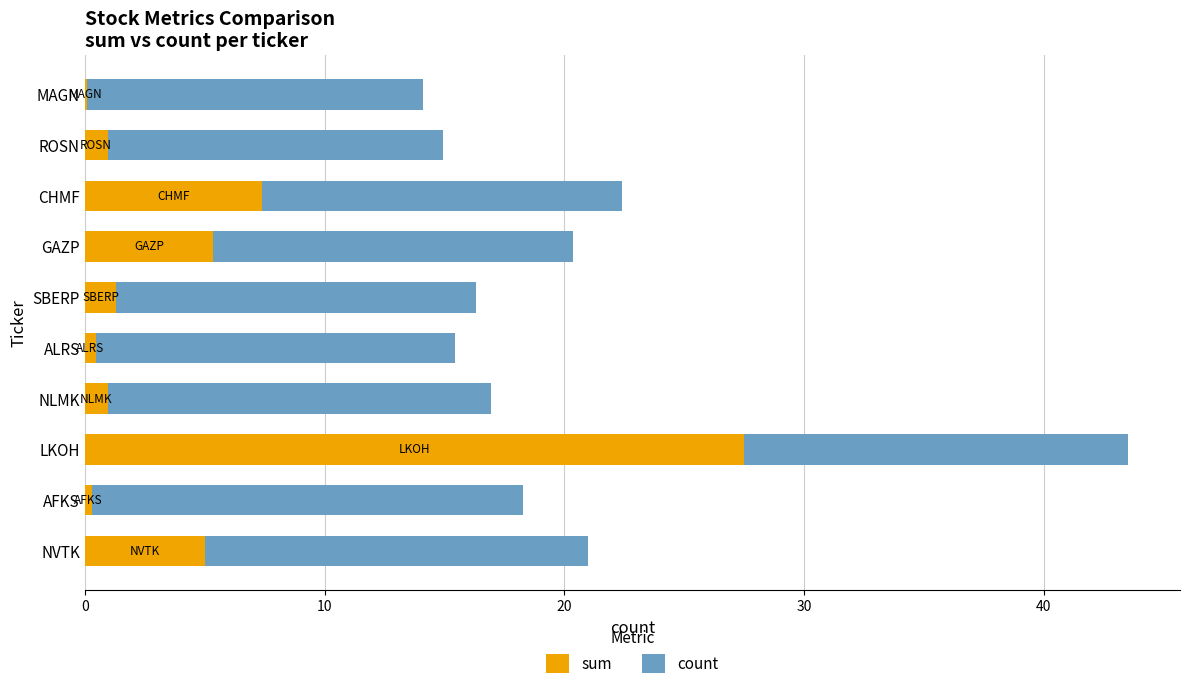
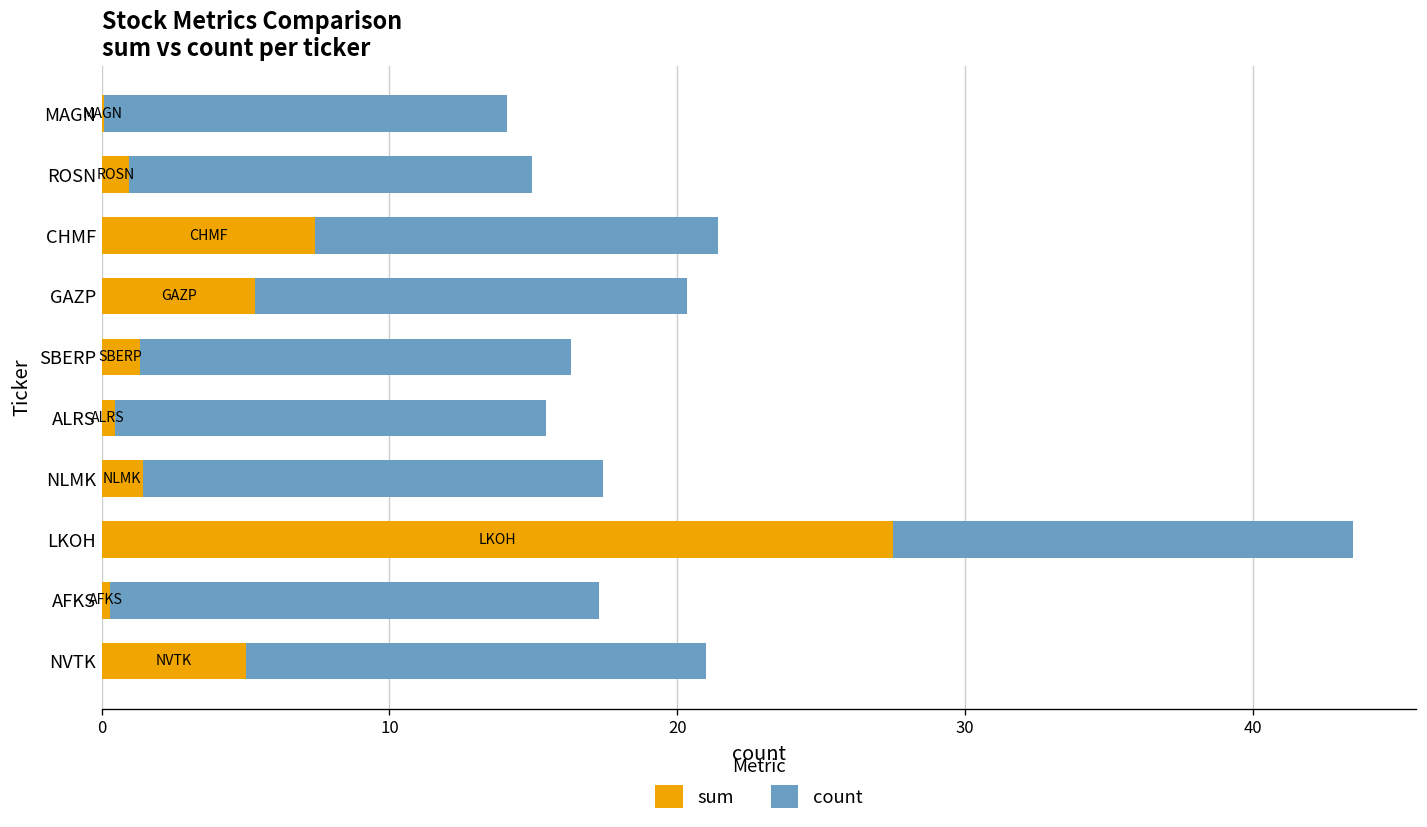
  {
    "sum": {
      "ROSN": 1.0,
      "CHMF": 7.4,
      "GAZP": 5.3,
      "SBERP": 1.3,
      "ALRS": 0.5,
-     "NLMK": 1.0,
+     "NLMK": 1.4,
      "LKOH": 27.5,
      "AFKS": 0.3,
      "NVTK": 5.0
    },
    "count": {
      "MAGN": 14,
      "ROSN": 14,
-     "CHMF": 15,
+     "CHMF": 14,
      "GAZP": 15,
      "SBERP": 15,
      "ALRS": 15,
      "NLMK": 16,
      "LKOH": 16,
-     "AFKS": 18,
+     "AFKS": 17,
      "NVTK": 16
    }
  }
